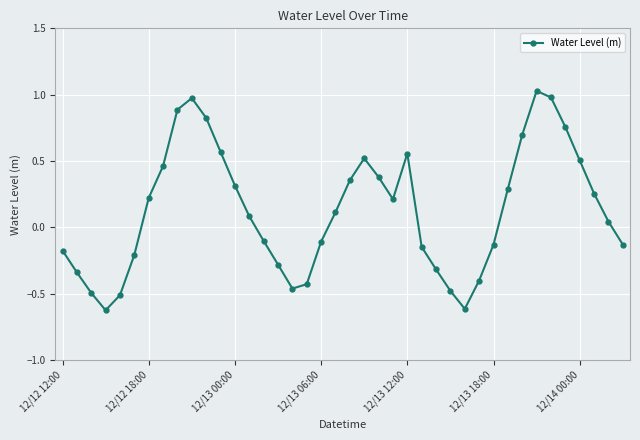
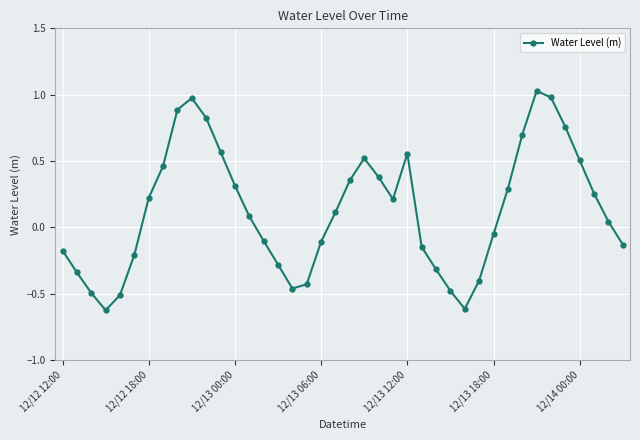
  {
    "12/12 12:00": -0.17,
    "12/12 18:00": 0.22,
    "12/13 00:00": 0.32,
    "12/13 06:00": -0.11,
    "12/13 12:00": 0.56,
-   "12/13 18:00": -0.13,
+   "12/13 18:00": -0.05,
    "12/14 00:00": 0.51
  }
